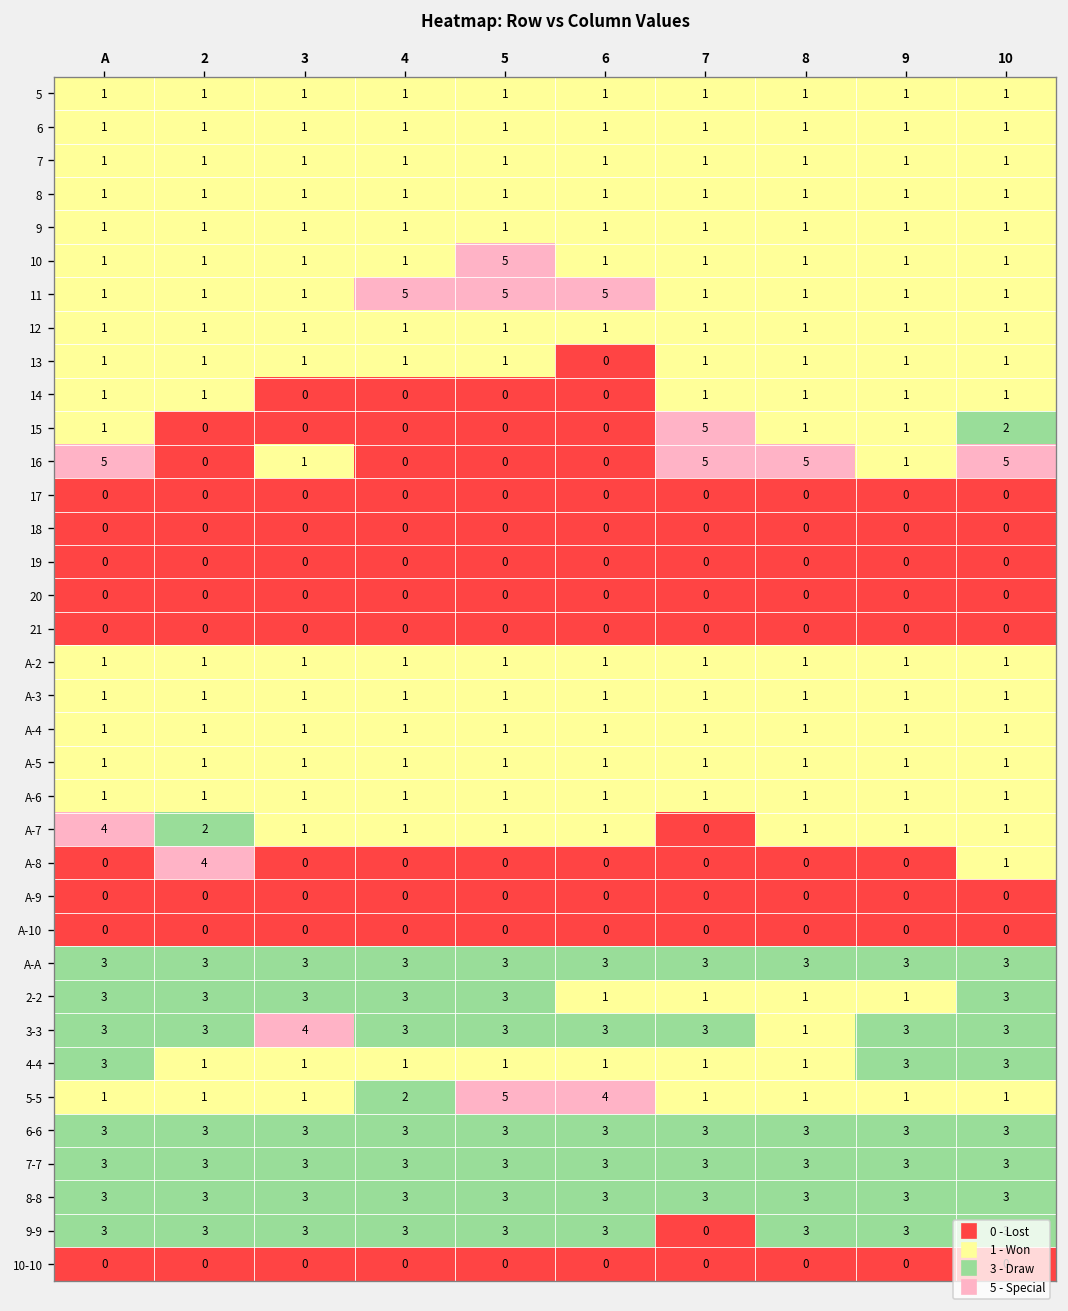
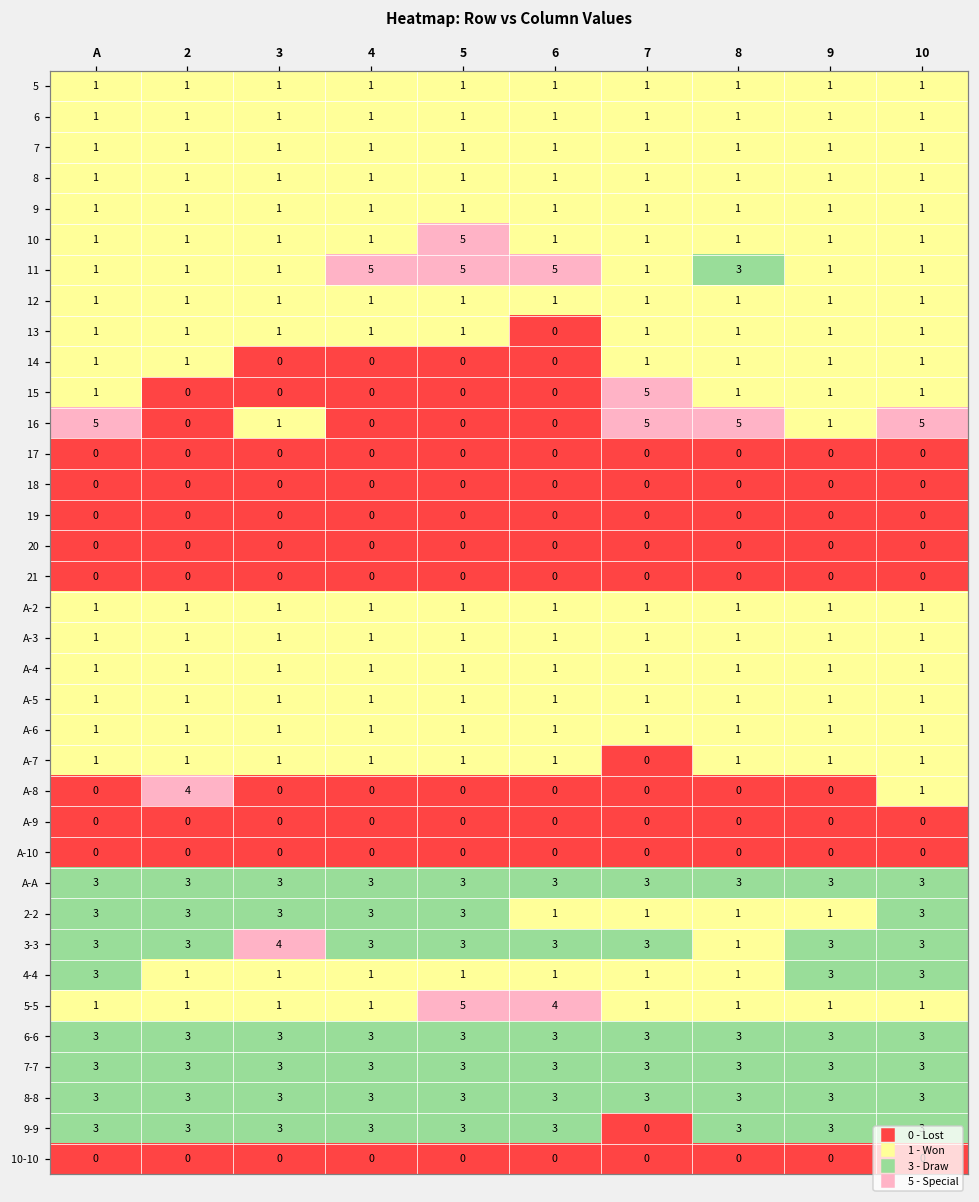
  {
    "11": {
      "A": 1,
      "2": 1,
      "3": 1,
      "4": 5,
      "5": 5,
      "6": 5,
      "7": 1,
-     "8": 1,
+     "8": 3,
      "9": 1,
      "10": 1
    },
    "15": {
      "A": 1,
      "2": 0,
      "3": 0,
      "4": 0,
      "5": 0,
      "6": 0,
      "7": 5,
      "8": 1,
      "9": 1,
-     "10": 2
+     "10": 1
    },
    "A-7": {
-     "A": 4,
-     "2": 2,
+     "A": 1,
+     "2": 1,
      "3": 1,
      "4": 1,
      "5": 1,
      "6": 1,
      "7": 0,
      "8": 1,
      "9": 1,
      "10": 1
    },
    "5-5": {
      "A": 1,
      "2": 1,
      "3": 1,
-     "4": 2,
+     "4": 1,
      "5": 5,
      "6": 4,
      "7": 1,
      "8": 1,
      "9": 1,
      "10": 1
    }
  }
